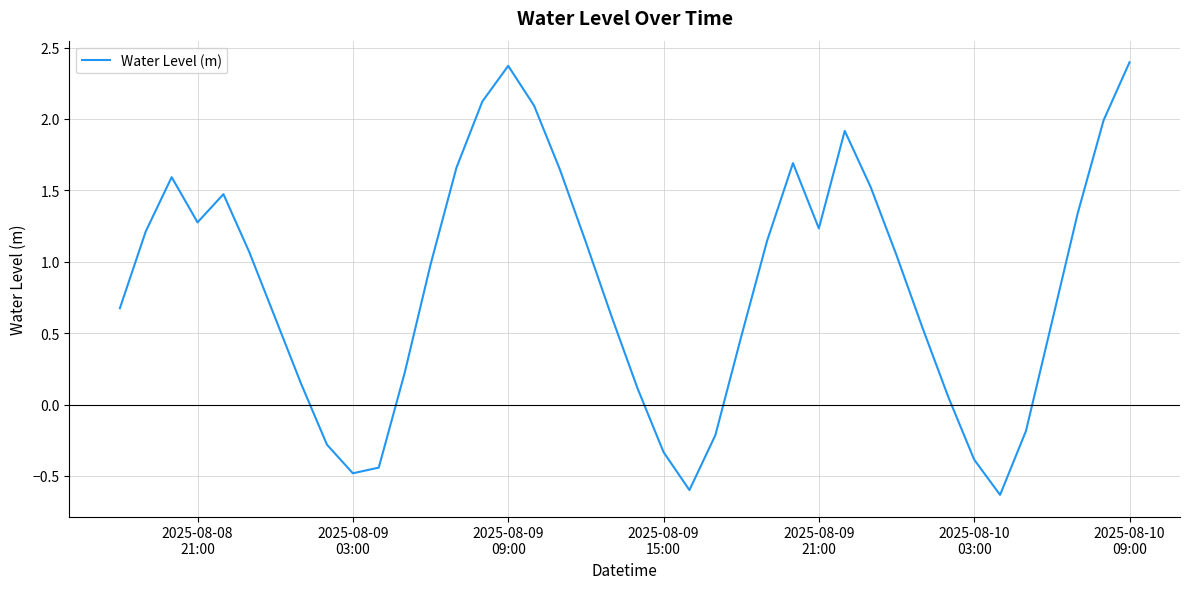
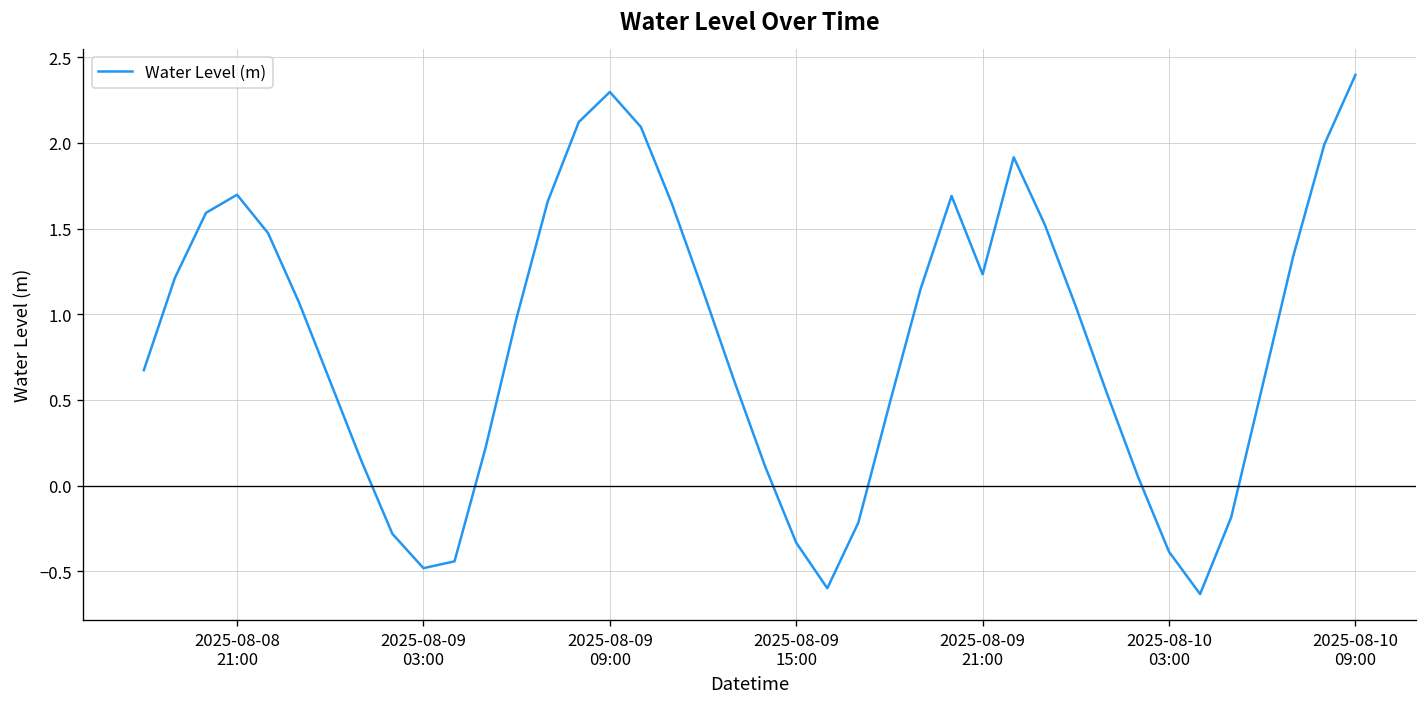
  {
-   "2025-08-08 21:00": 1.28,
+   "2025-08-08 21:00": 1.70,
    "2025-08-09 03:00": -0.48,
-   "2025-08-09 09:00": 2.37,
+   "2025-08-09 09:00": 2.30,
    "2025-08-09 15:00": -0.33,
    "2025-08-09 21:00": 1.23,
    "2025-08-10 03:00": -0.39,
    "2025-08-10 09:00": 2.40
  }
